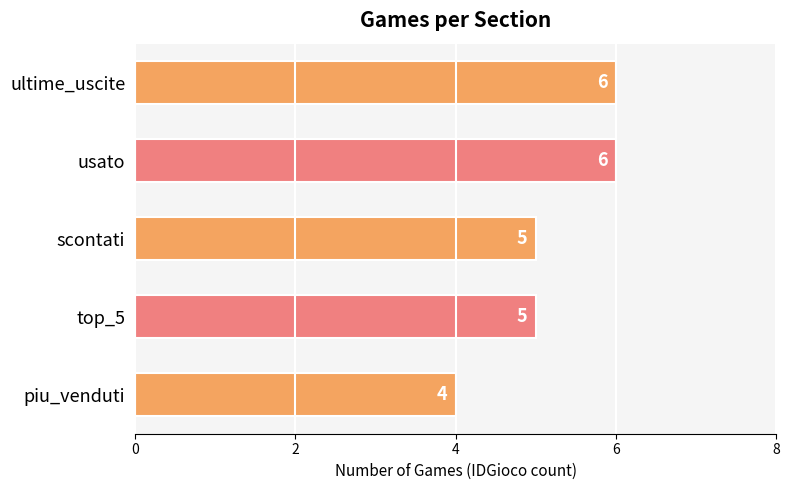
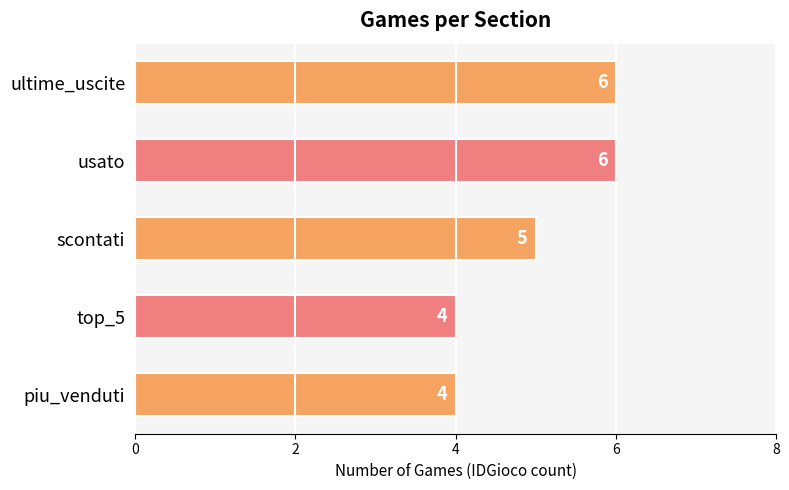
  {
    "ultime_uscite": 6,
    "usato": 6,
    "scontati": 5,
-   "top_5": 5,
+   "top_5": 4,
    "piu_venduti": 4
  }
